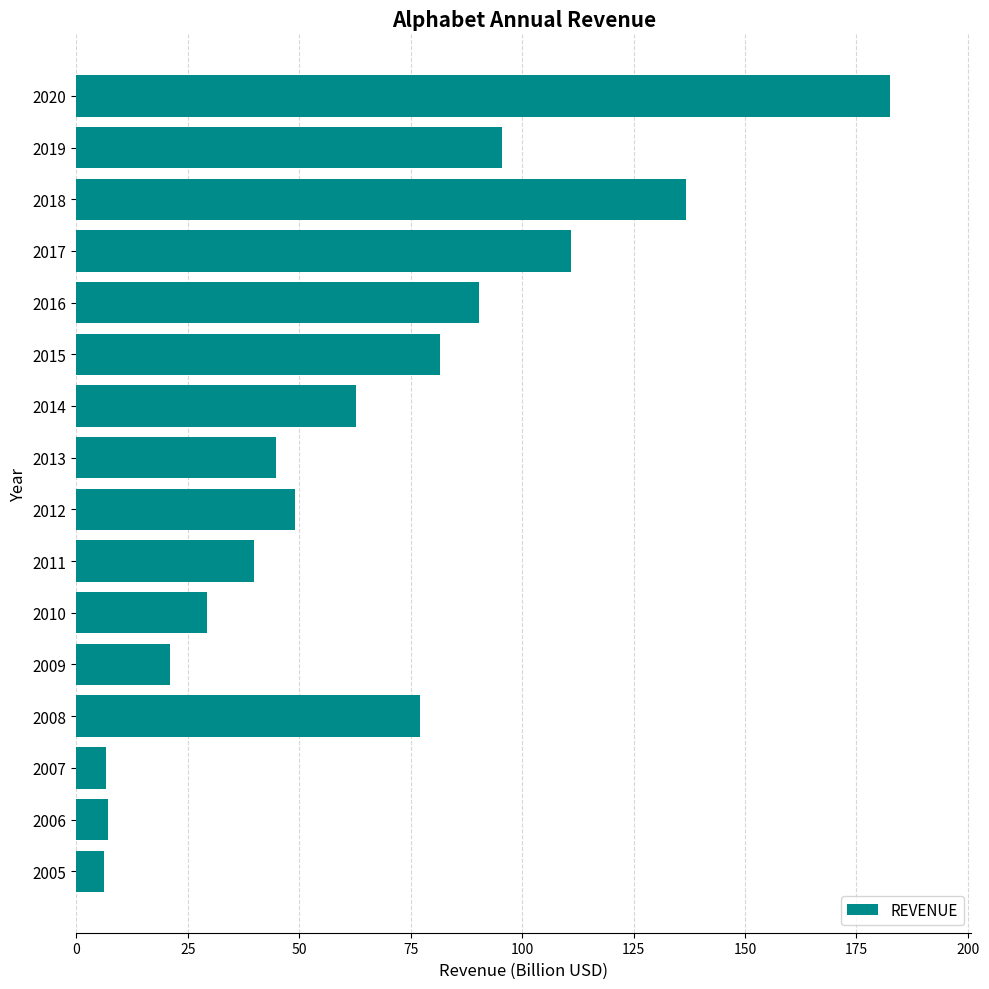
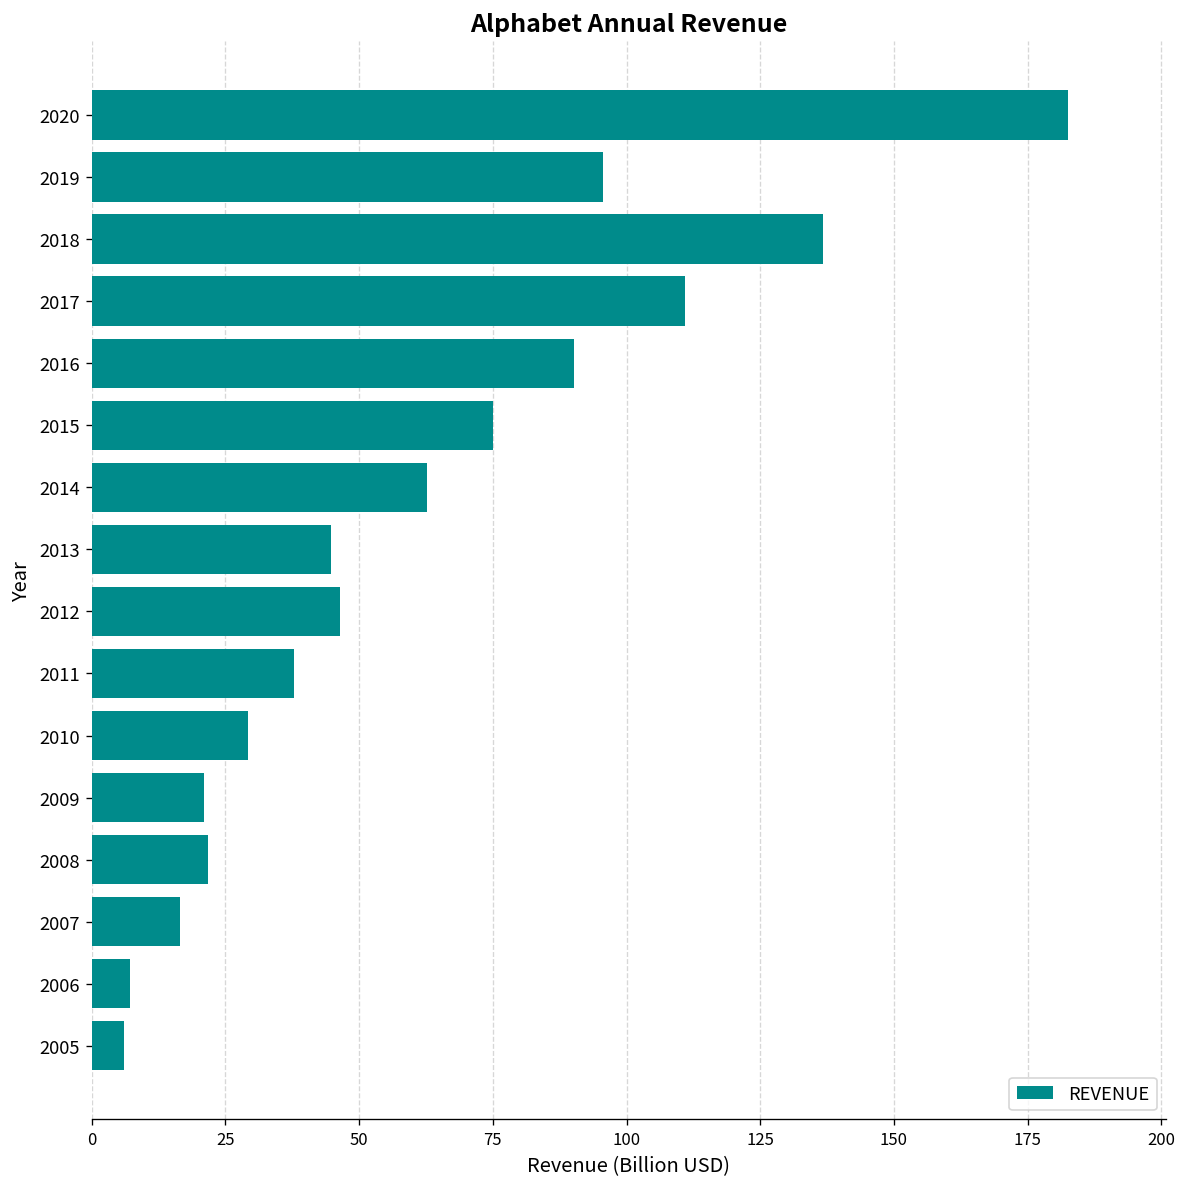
  {
    "2020": 183,
    "2019": 96,
    "2018": 137,
    "2017": 111,
    "2016": 90,
-   "2015": 82,
+   "2015": 75,
    "2014": 63,
    "2013": 45,
-   "2012": 49,
-   "2011": 40,
+   "2012": 46,
+   "2011": 38,
    "2010": 29,
    "2009": 21,
-   "2008": 77,
-   "2007": 7,
+   "2008": 22,
+   "2007": 17,
    "2006": 7,
    "2005": 6
  }
